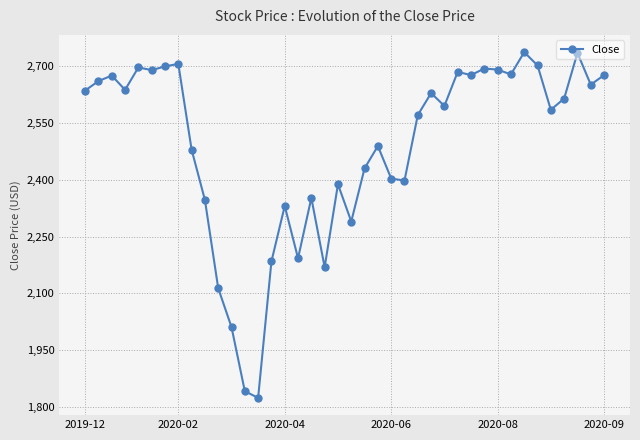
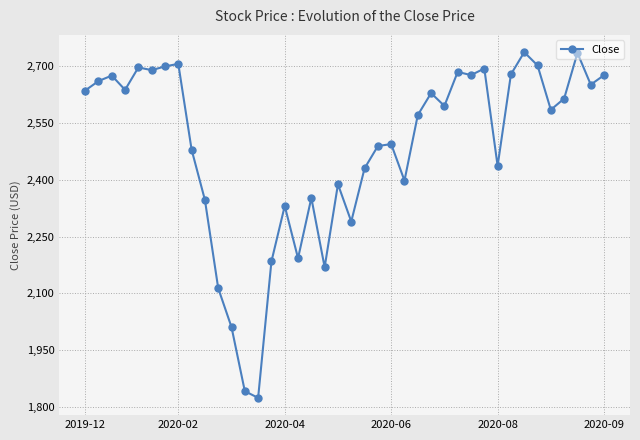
  {
    "2019-12": "2,640",
    "2020-02": "2,710",
    "2020-04": "2,330",
-   "2020-06": "2,400",
-   "2020-08": "2,690",
+   "2020-06": "2,490",
+   "2020-08": "2,440",
    "2020-09": "2,680"
  }
